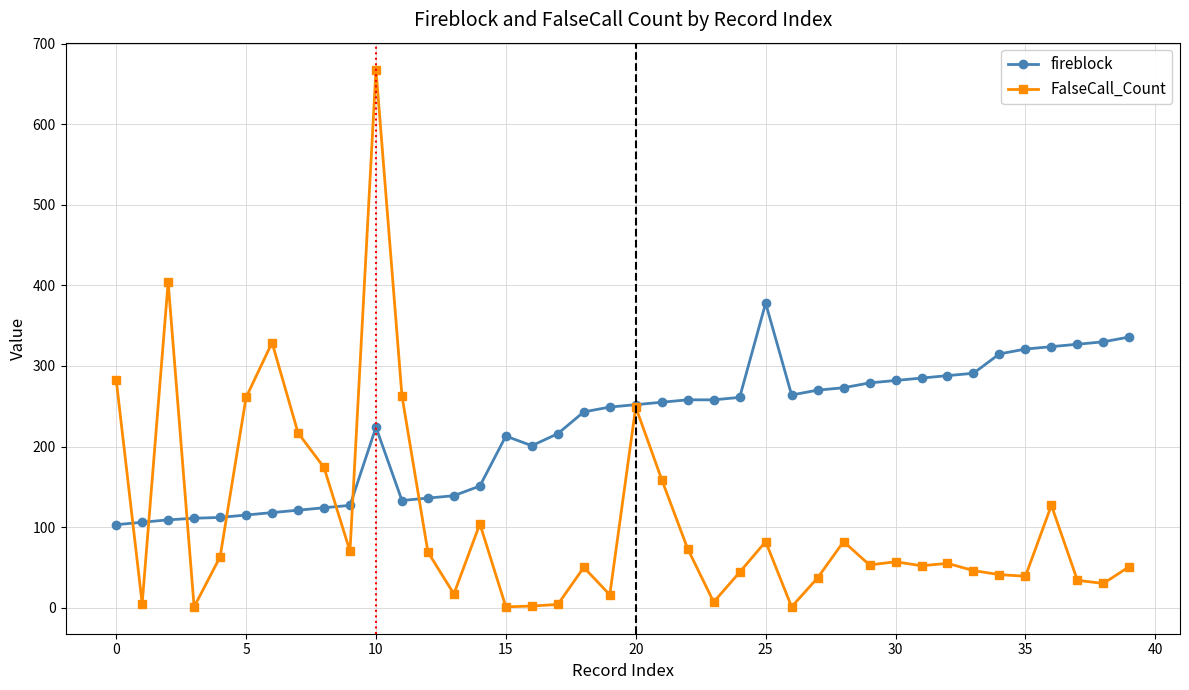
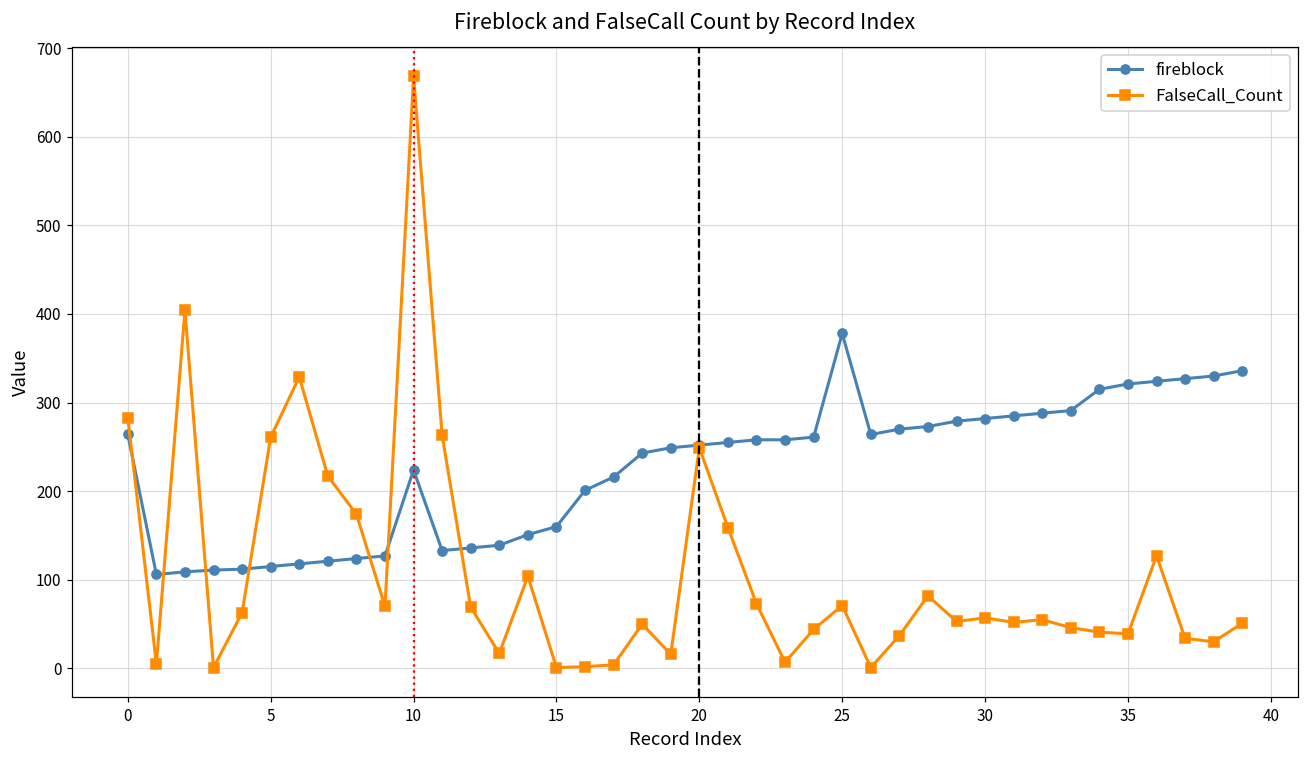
  {
    "fireblock": {
-     "0": 100,
+     "0": 260,
      "5": 120,
      "10": 220,
-     "15": 210,
+     "15": 160,
      "25": 380,
      "30": 280,
      "35": 320
    },
    "FalseCall_Count": {
      "0": 280,
      "5": 260,
      "10": 670,
      "15": 0,
-     "25": 80,
+     "25": 70,
      "30": 60,
      "35": 40
    }
  }
